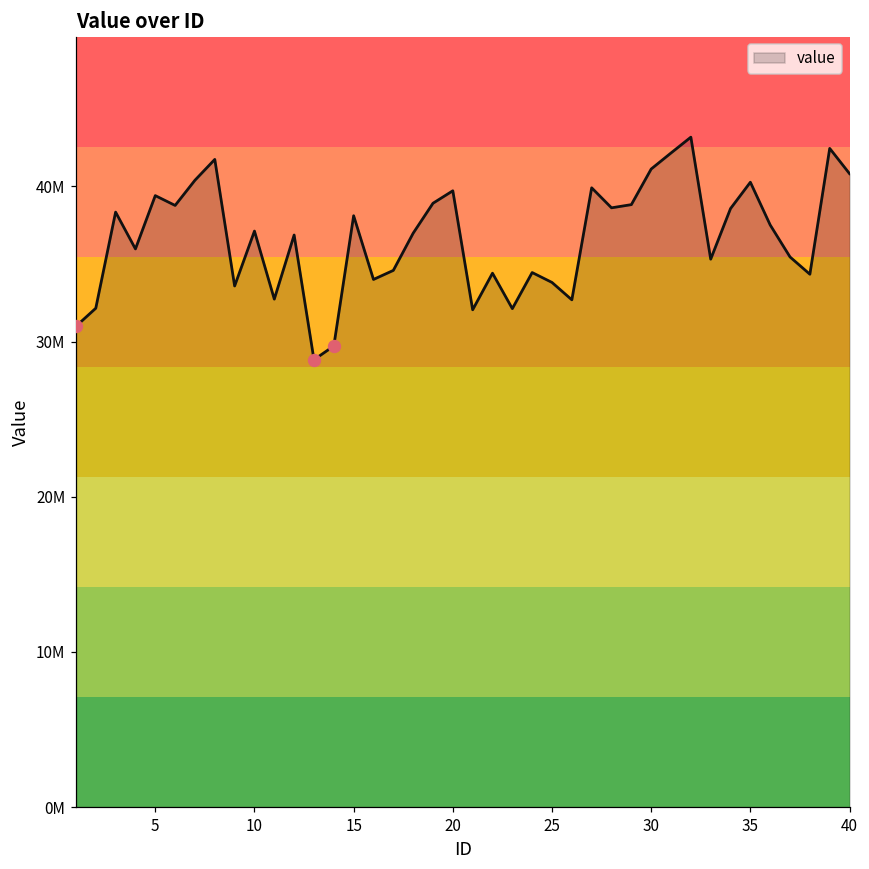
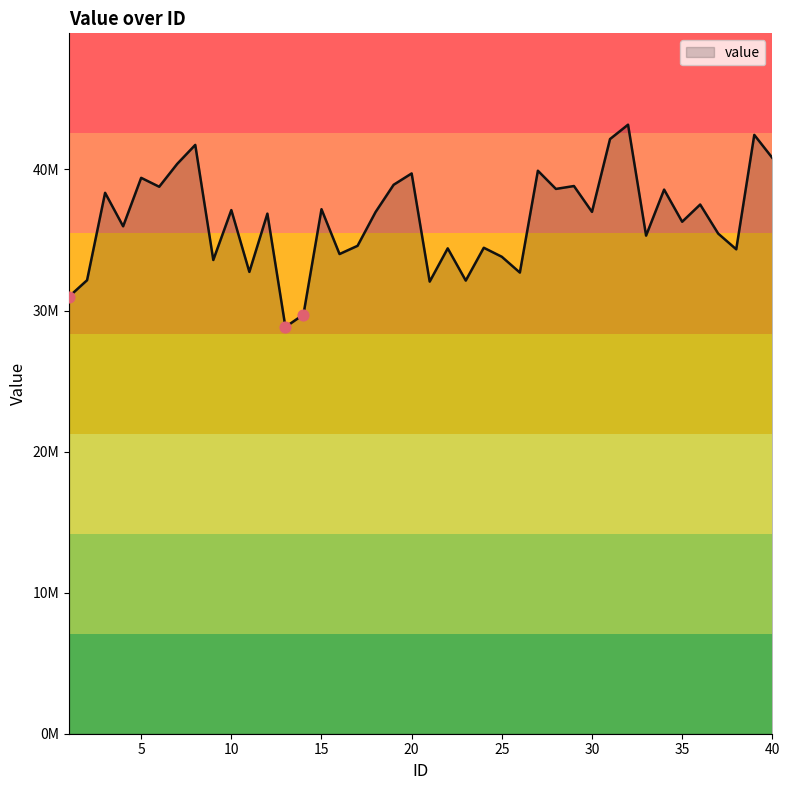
  {
    "value": {
      "5": 39400000,
      "10": 37100000,
-     "15": 38100000,
+     "15": 37200000,
      "20": 39700000,
      "25": 33800000,
-     "30": 41100000,
-     "35": 40300000,
+     "30": 37000000,
+     "35": 36300000,
      "40": 40800000
    }
  }
